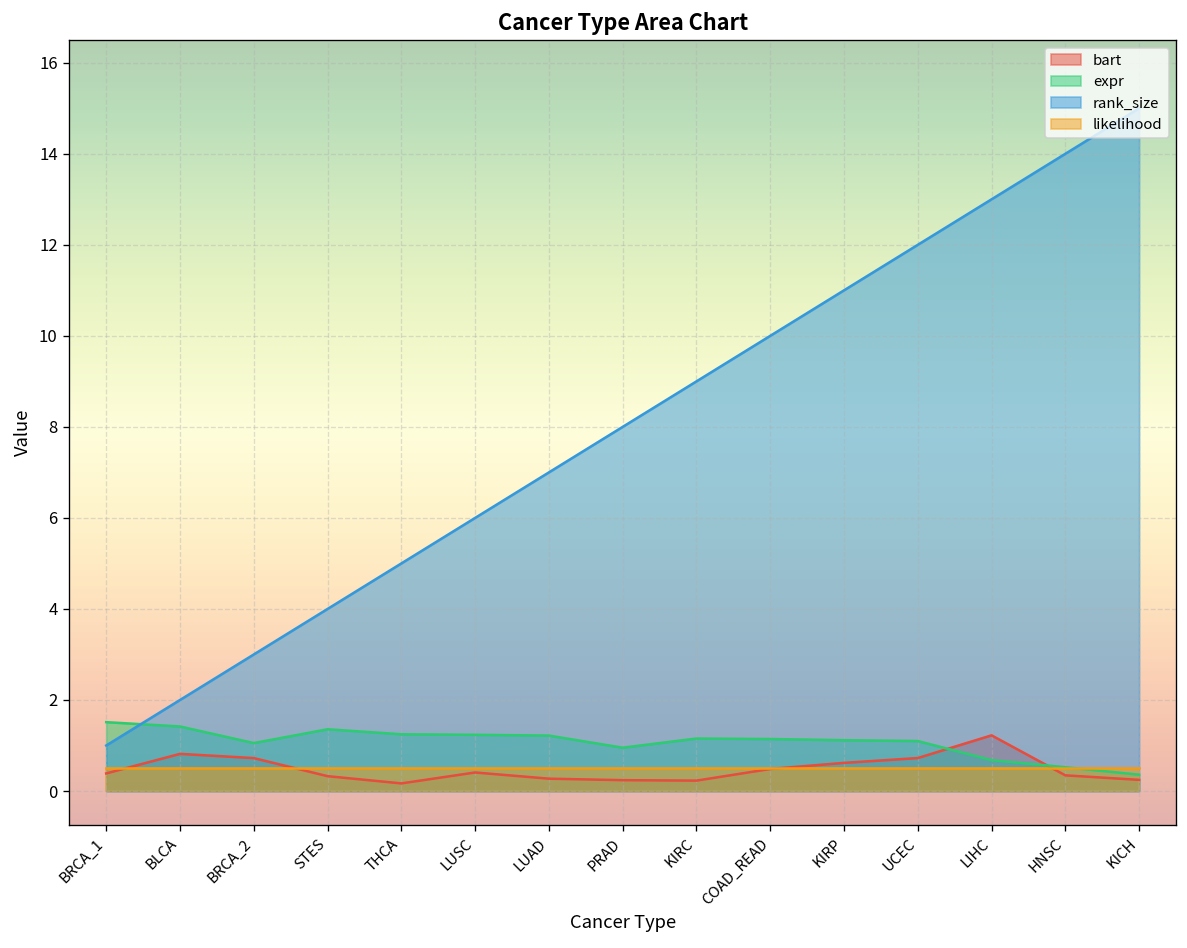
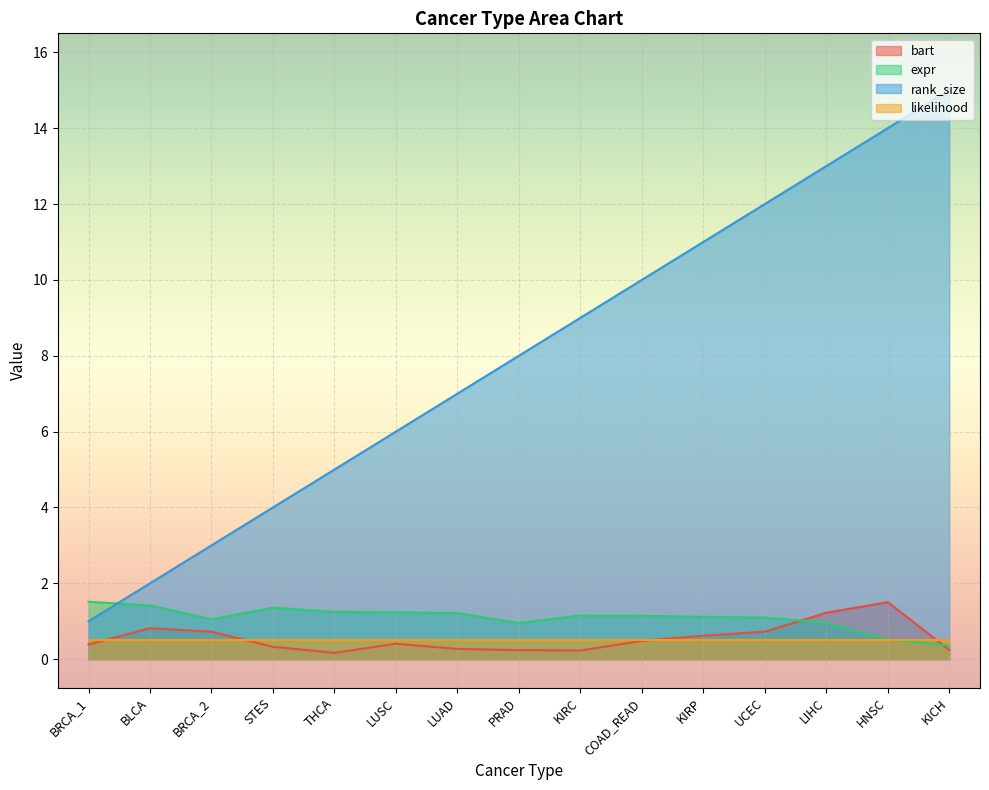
  {
    "bart": {
      "BRCA_1": 0.4,
      "BLCA": 0.8,
      "BRCA_2": 0.7,
      "STES": 0.3,
      "THCA": 0.2,
      "LUSC": 0.4,
      "LUAD": 0.3,
      "PRAD": 0.2,
      "KIRC": 0.2,
      "KIRP": 0.6,
      "UCEC": 0.7,
      "LIHC": 1.2,
-     "HNSC": 0.3,
+     "HNSC": 1.5,
      "KICH": 0.2
    },
    "expr": {
      "BRCA_1": 1.5,
      "BLCA": 1.4,
      "BRCA_2": 1.1,
      "STES": 1.4,
      "THCA": 1.2,
      "LUSC": 1.2,
      "LUAD": 1.2,
      "PRAD": 1.0,
      "KIRC": 1.2,
      "COAD_READ": 1.1,
      "KIRP": 1.1,
      "UCEC": 1.1,
-     "LIHC": 0.7,
+     "LIHC": 1.0,
      "KICH": 0.4
    },
    "rank_size": {
      "BRCA_1": 1.0,
      "BLCA": 2.0,
      "BRCA_2": 3.0,
      "STES": 4.0,
      "THCA": 5.0,
      "LUSC": 6.0,
      "LUAD": 7.0,
      "PRAD": 8.0,
      "KIRC": 9.0,
      "COAD_READ": 10.0,
      "KIRP": 11.0,
      "UCEC": 12.0,
      "LIHC": 13.0,
      "HNSC": 14.0
    },
    "likelihood": {
      "BRCA_1": 0.5,
      "BLCA": 0.5,
      "BRCA_2": 0.5,
      "STES": 0.5,
      "THCA": 0.5,
      "LUSC": 0.5,
      "LUAD": 0.5,
      "PRAD": 0.5,
      "KIRC": 0.5,
      "KIRP": 0.5,
      "UCEC": 0.5,
      "LIHC": 0.5,
      "KICH": 0.5
    }
  }
